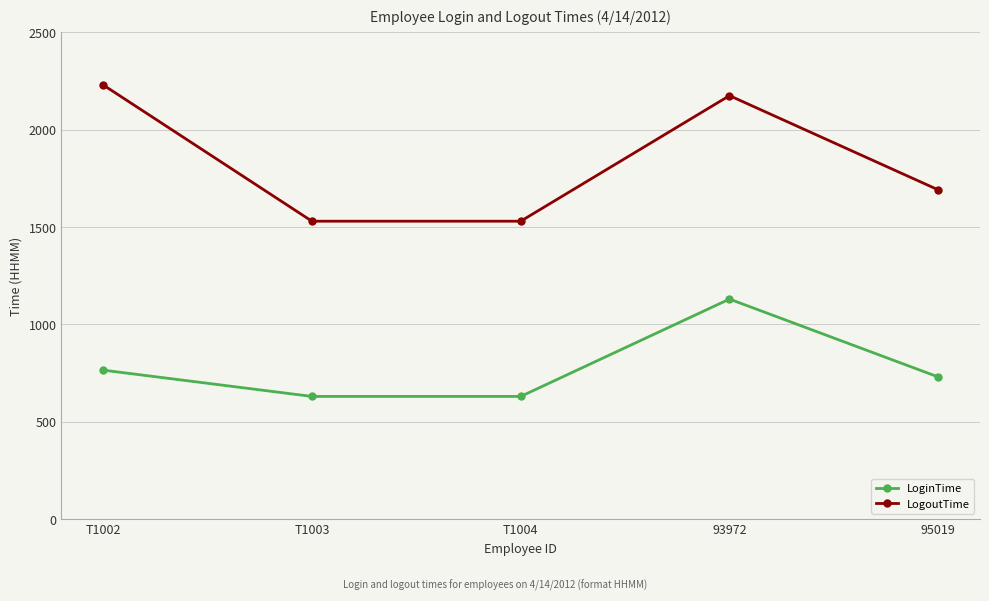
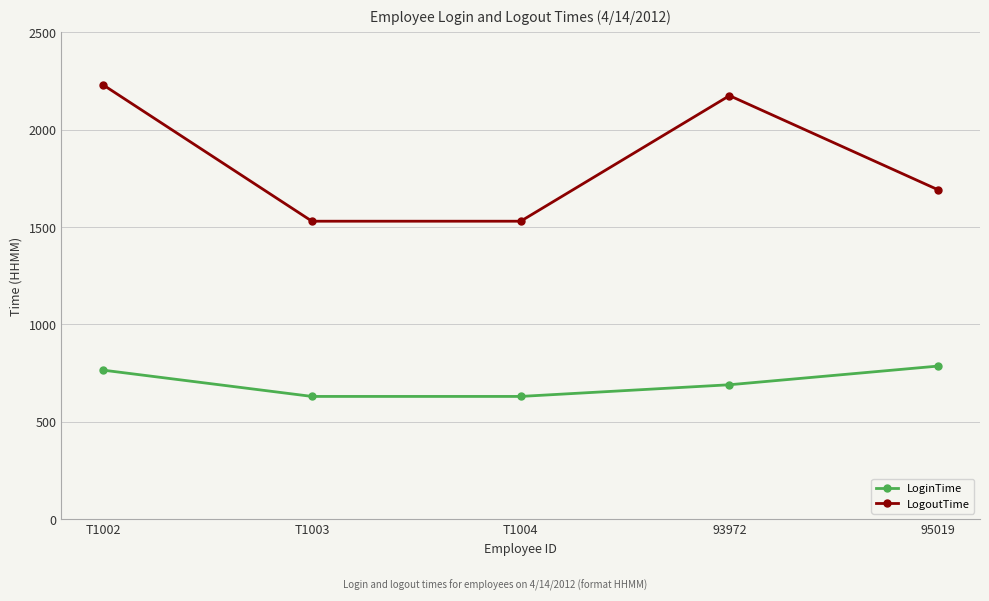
  {
    "LoginTime": {
      "T1002": 770,
      "T1003": 630,
      "T1004": 630,
-     "93972": 1130,
-     "95019": 730
+     "93972": 690,
+     "95019": 790
    },
    "LogoutTime": {
      "T1002": 2230,
      "T1003": 1530,
      "T1004": 1530,
      "93972": 2180,
      "95019": 1690
    }
  }
